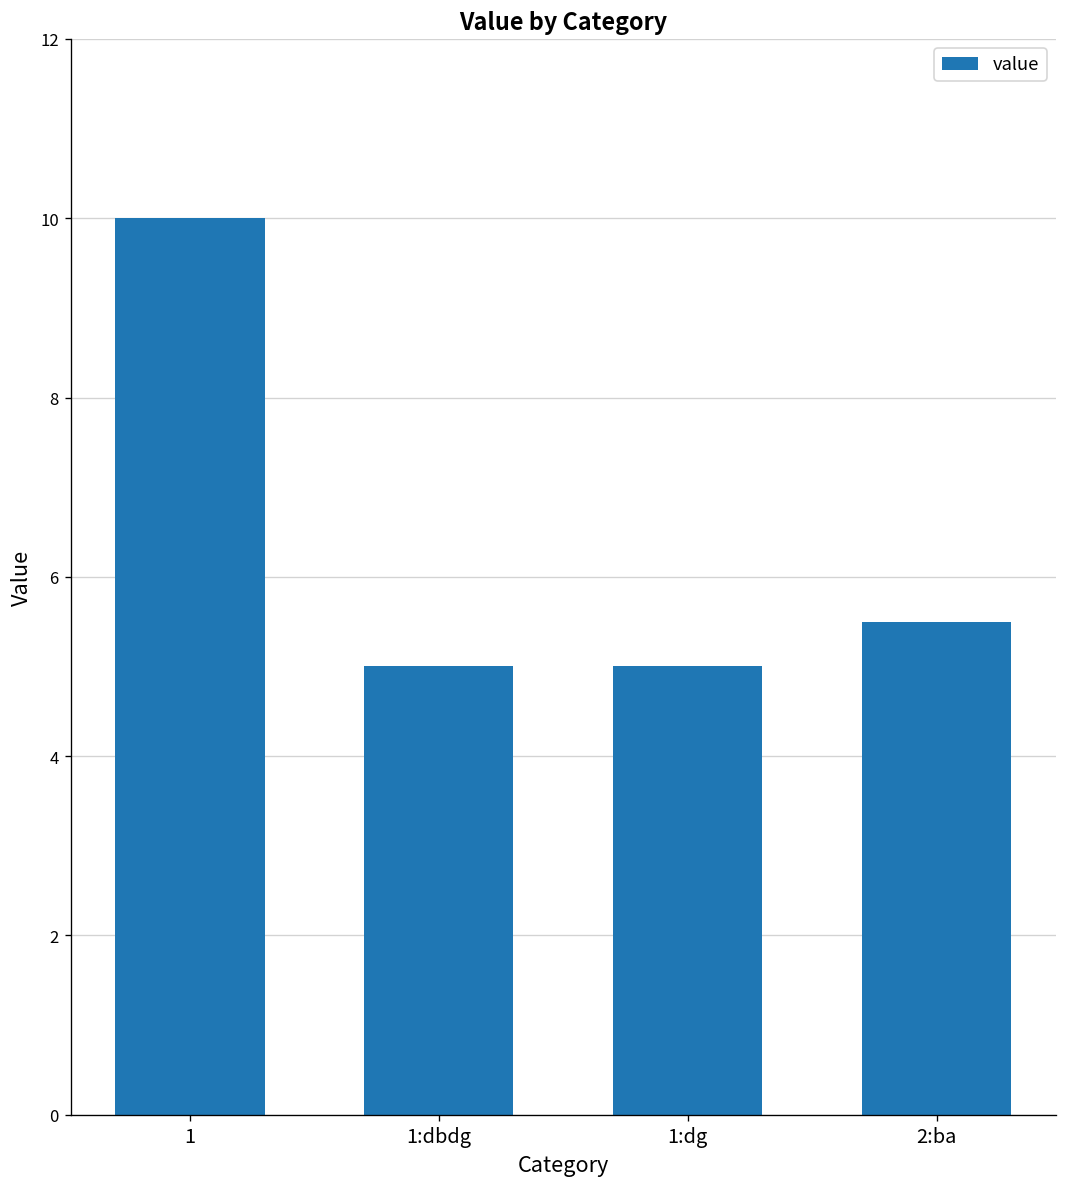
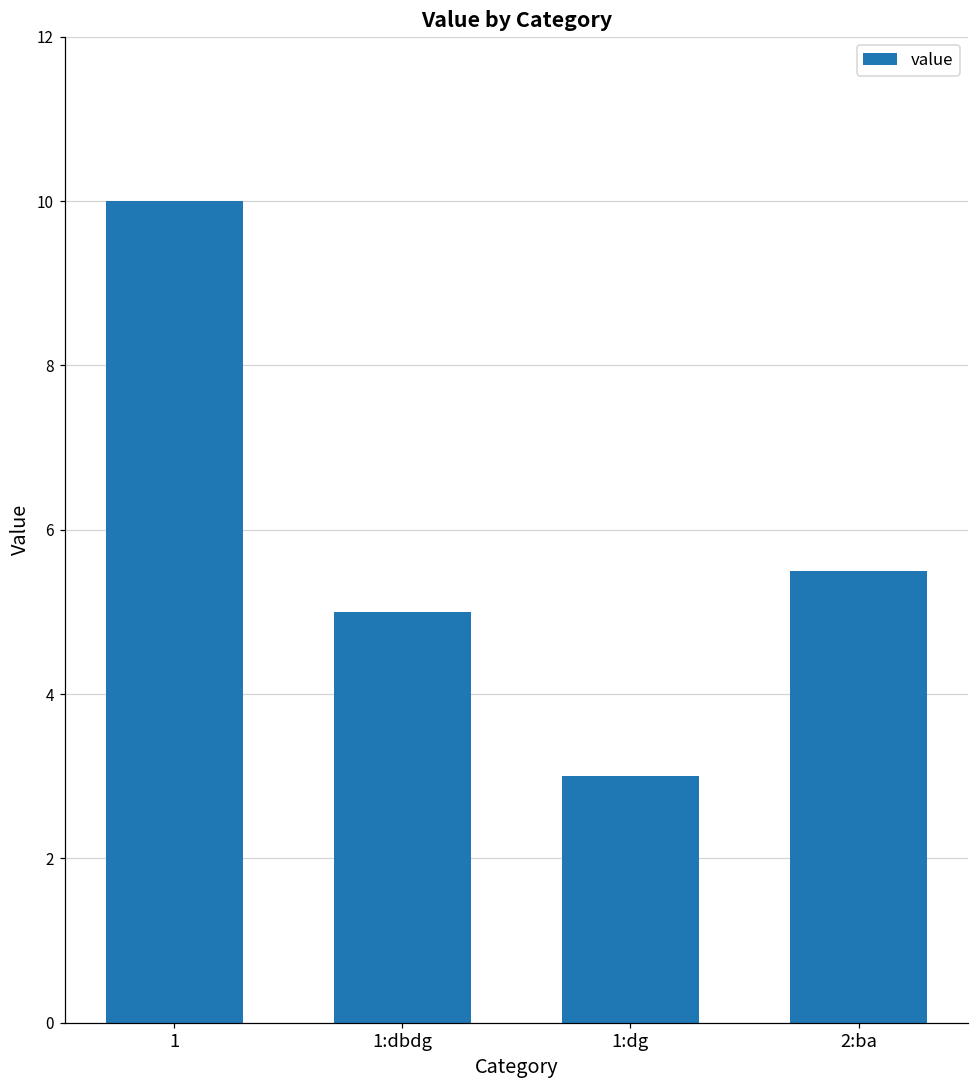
  {
    "1": 10,
    "1:dbdg": 5,
-   "1:dg": 5,
+   "1:dg": 3,
    "2:ba": 5.5
  }
